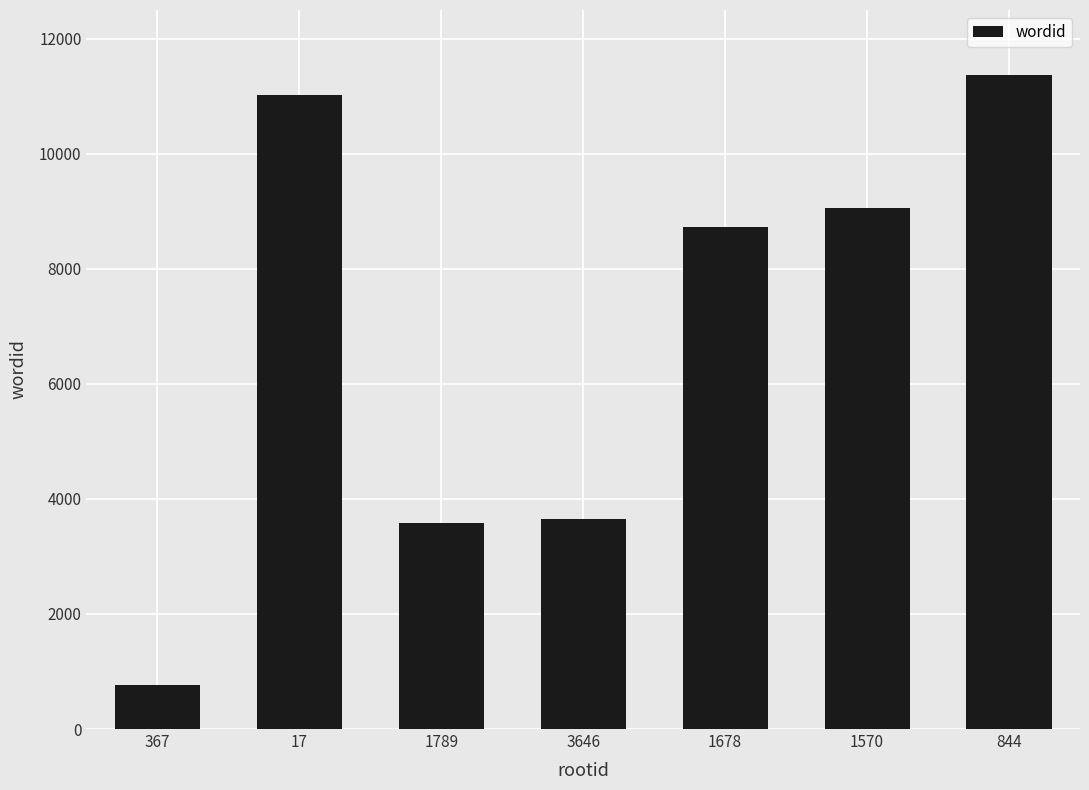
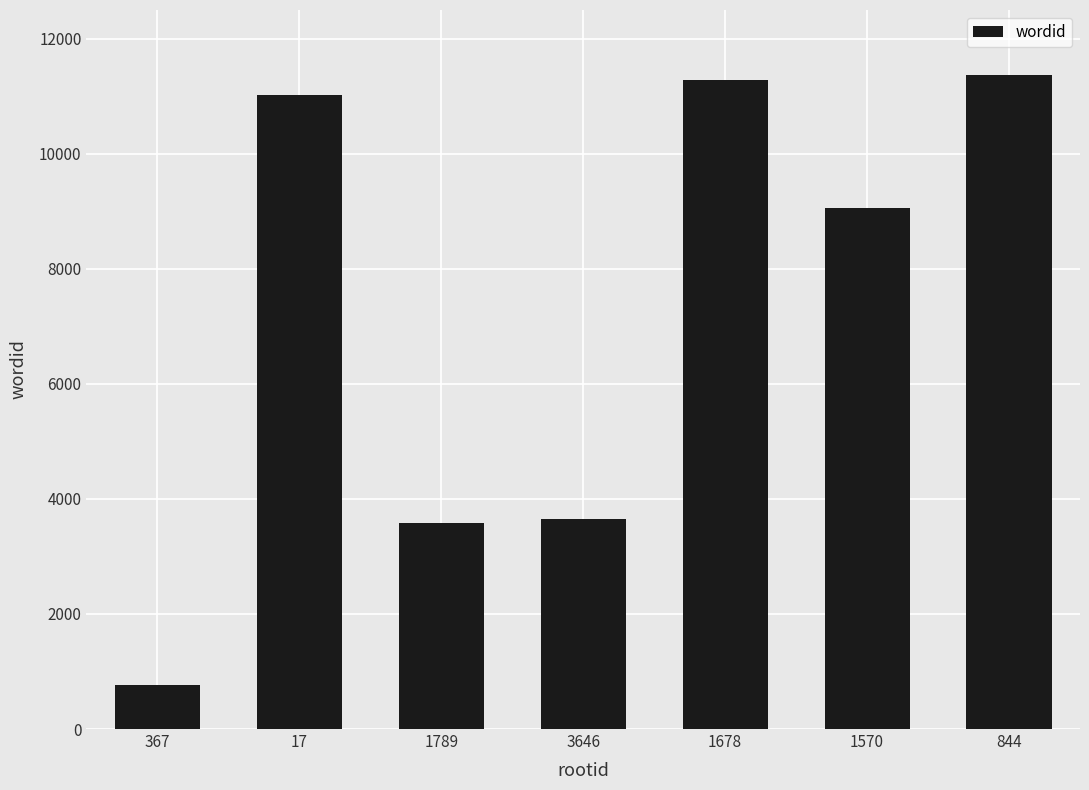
  {
    "367": 800,
    "17": 11000,
    "1789": 3600,
    "3646": 3600,
-   "1678": 8700,
+   "1678": 11300,
    "1570": 9100,
    "844": 11400
  }
